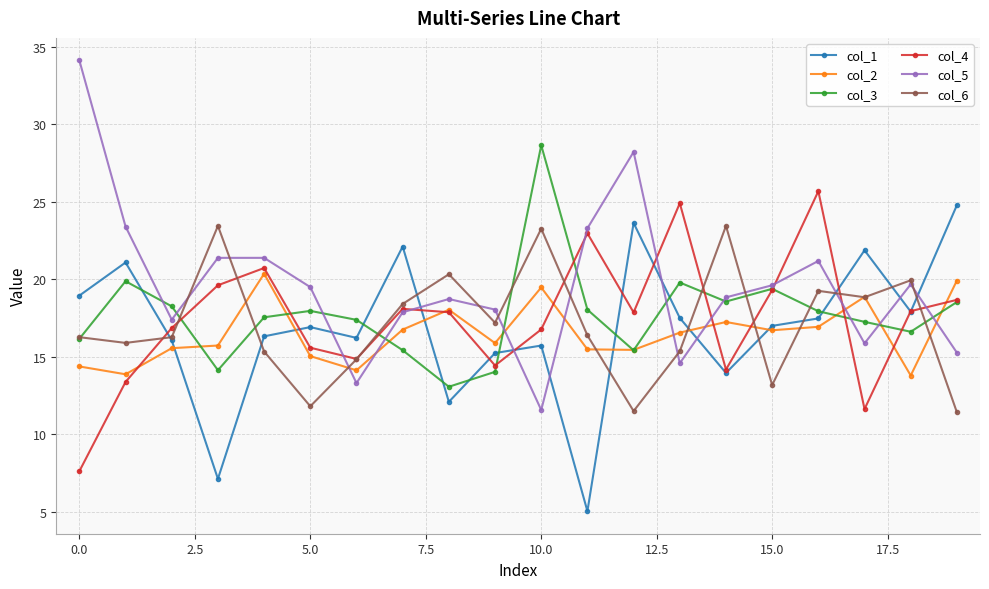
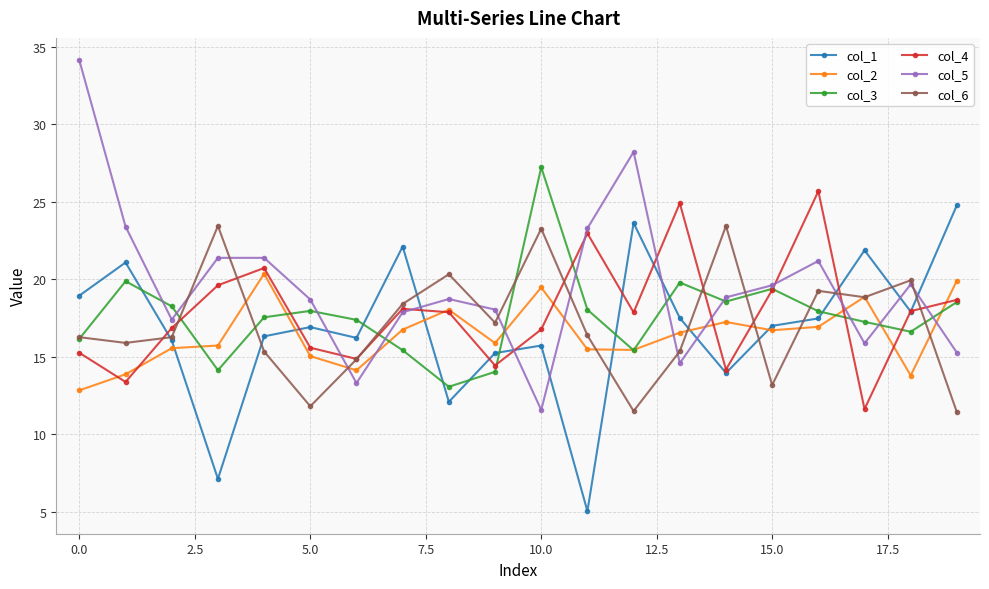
  {
    "col_1": {
      "0.0": 19.0,
      "5.0": 16.9,
      "10.0": 15.7,
      "15.0": 17.0
    },
    "col_2": {
-     "0.0": 14.4,
+     "0.0": 12.8,
      "5.0": 15.0,
      "10.0": 19.5,
      "15.0": 16.7
    },
    "col_3": {
      "5.0": 18.0,
-     "10.0": 28.7
+     "10.0": 27.2
    },
    "col_4": {
-     "0.0": 7.6,
+     "0.0": 15.3,
      "5.0": 15.6,
      "10.0": 16.8
    },
    "col_5": {
      "0.0": 34.1,
-     "5.0": 19.5,
+     "5.0": 18.7,
      "10.0": 11.6,
      "15.0": 19.6
    },
    "col_6": {
      "5.0": 11.8,
      "10.0": 23.3,
      "15.0": 13.2
    }
  }
